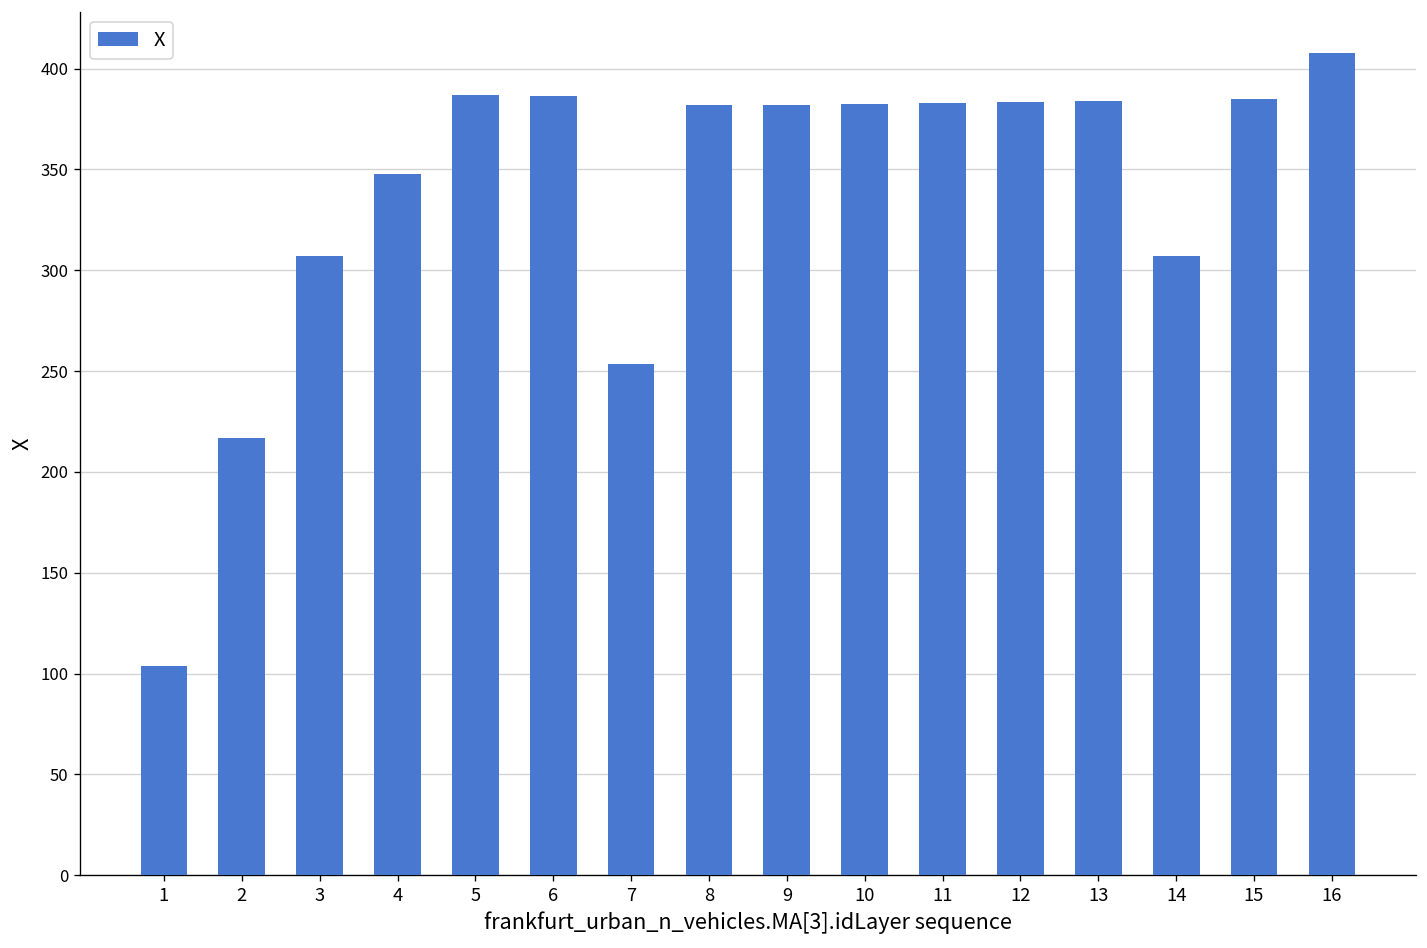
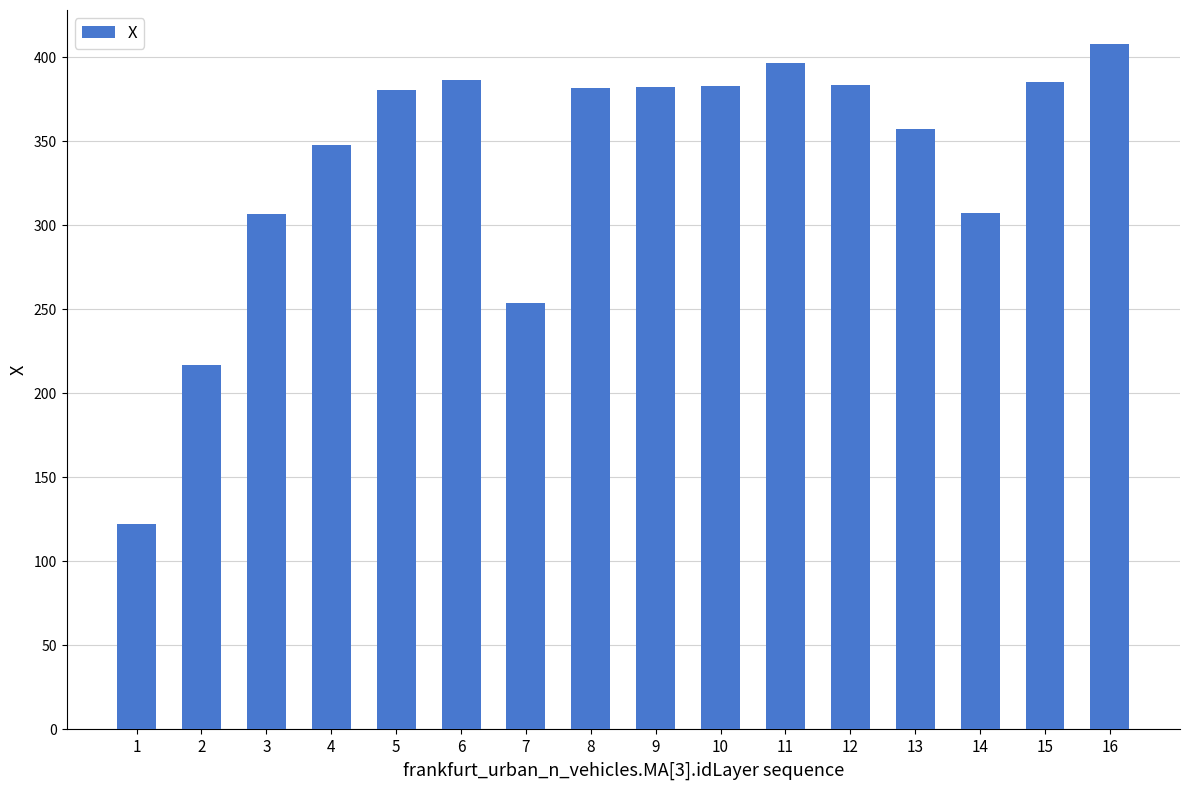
  {
-   "1": 104,
+   "1": 122,
    "2": 217,
    "3": 307,
    "4": 347,
-   "5": 387,
+   "5": 380,
    "6": 386,
    "7": 253,
    "8": 382,
    "9": 382,
    "10": 383,
-   "11": 383,
+   "11": 397,
    "12": 384,
-   "13": 384,
+   "13": 357,
    "14": 307,
    "15": 385,
    "16": 408
  }
